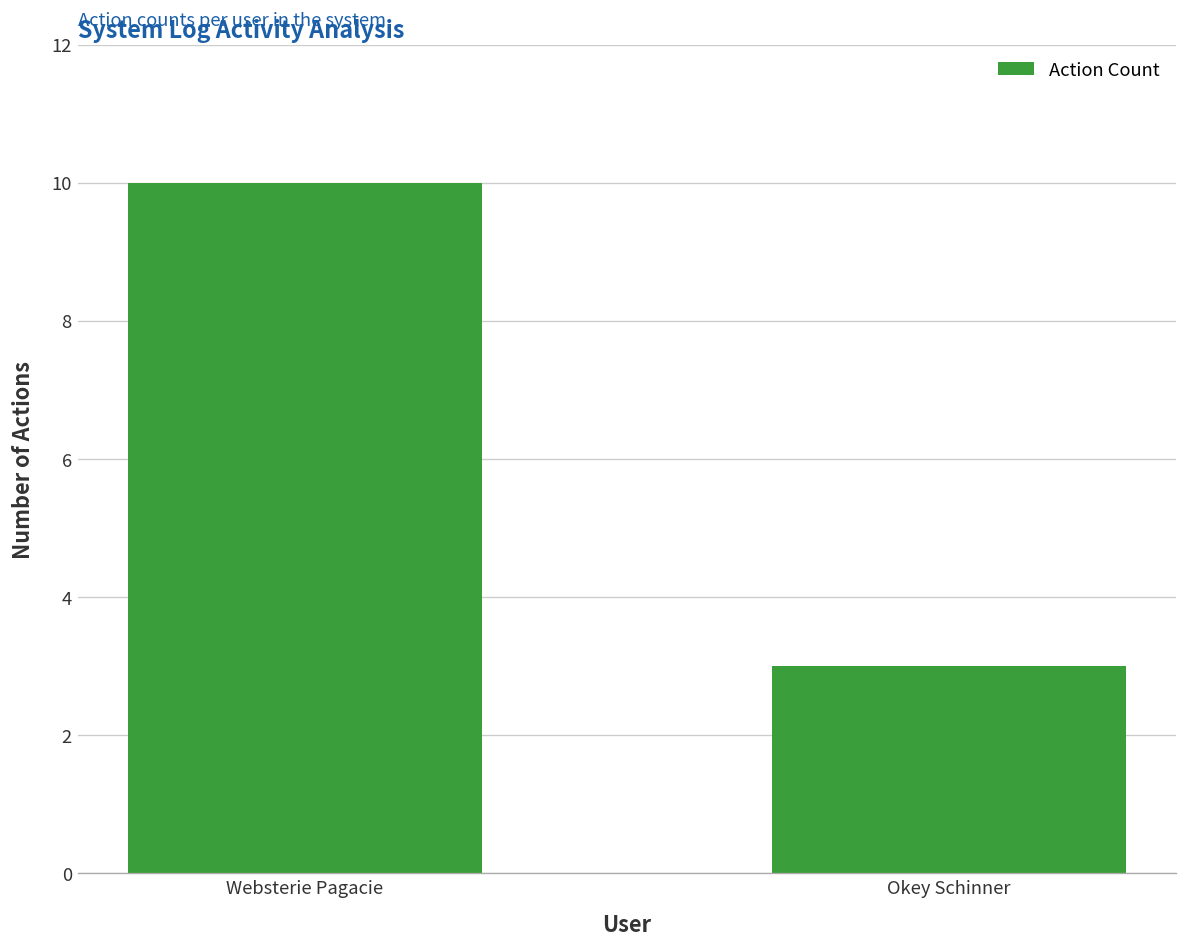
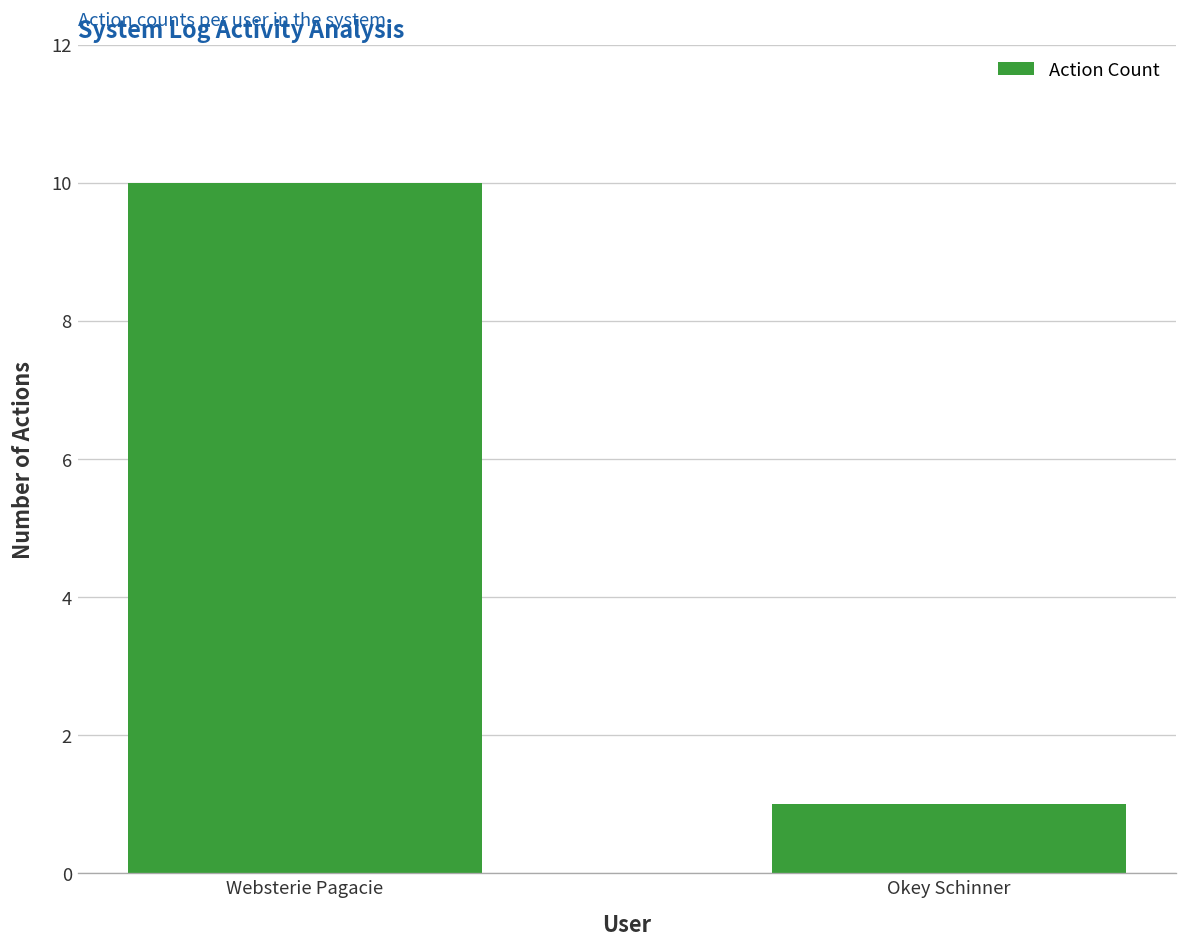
  {
    "Websterie Pagacie": 10,
-   "Okey Schinner": 3
+   "Okey Schinner": 1
  }
